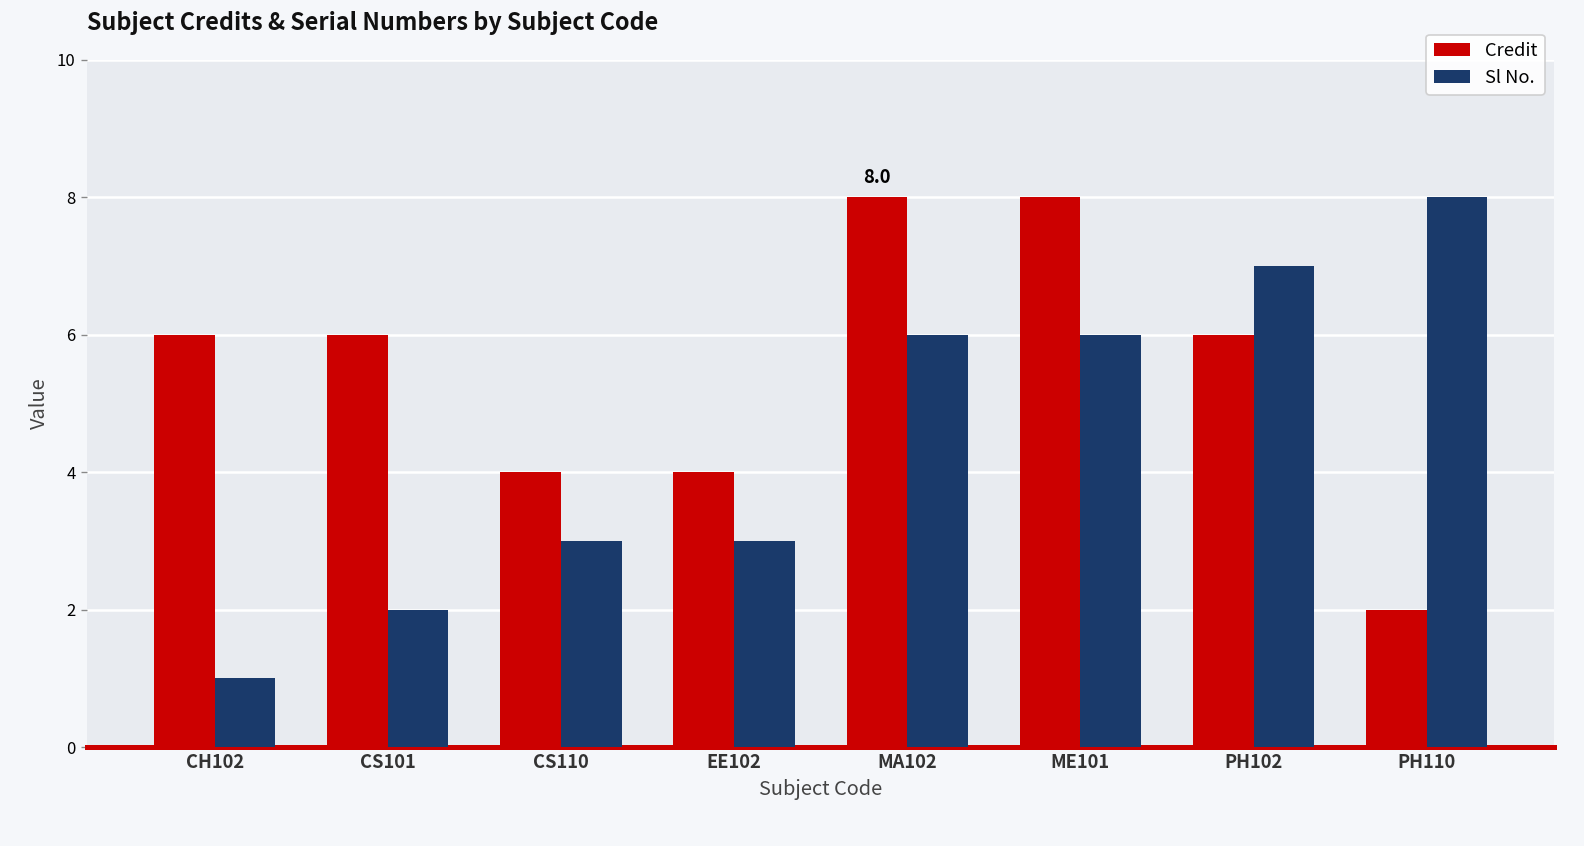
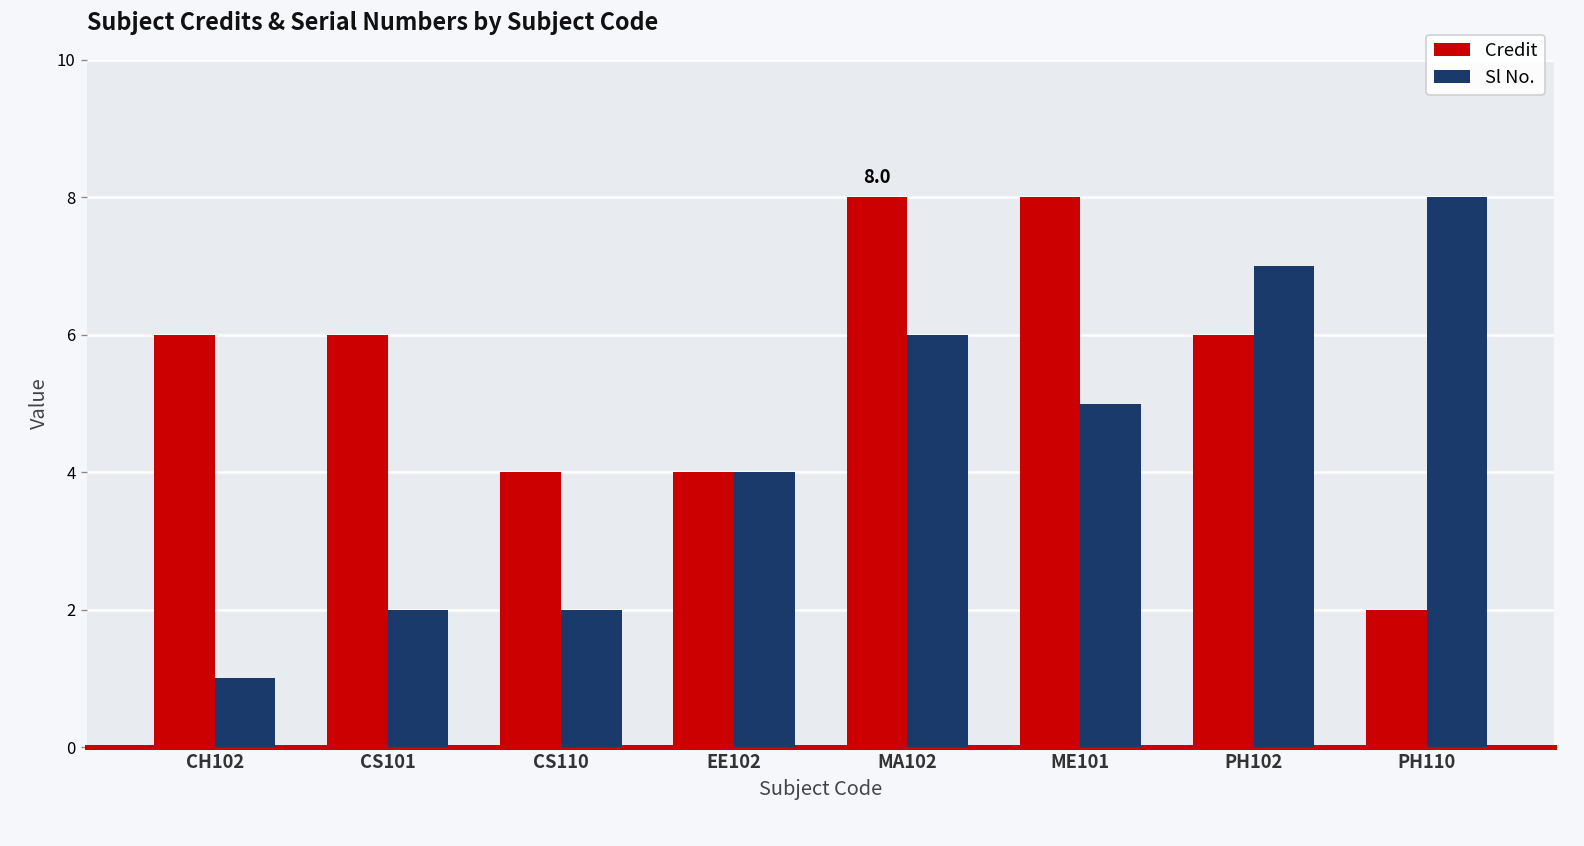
  {
    "Credit": {
      "MA102": 8.0
    },
    "Sl No.": {
      "CH102": 1,
      "CS101": 2,
-     "CS110": 3,
-     "EE102": 3,
+     "CS110": 2,
+     "EE102": 4,
      "MA102": 6,
-     "ME101": 6,
+     "ME101": 5,
      "PH102": 7,
      "PH110": 8
    }
  }
